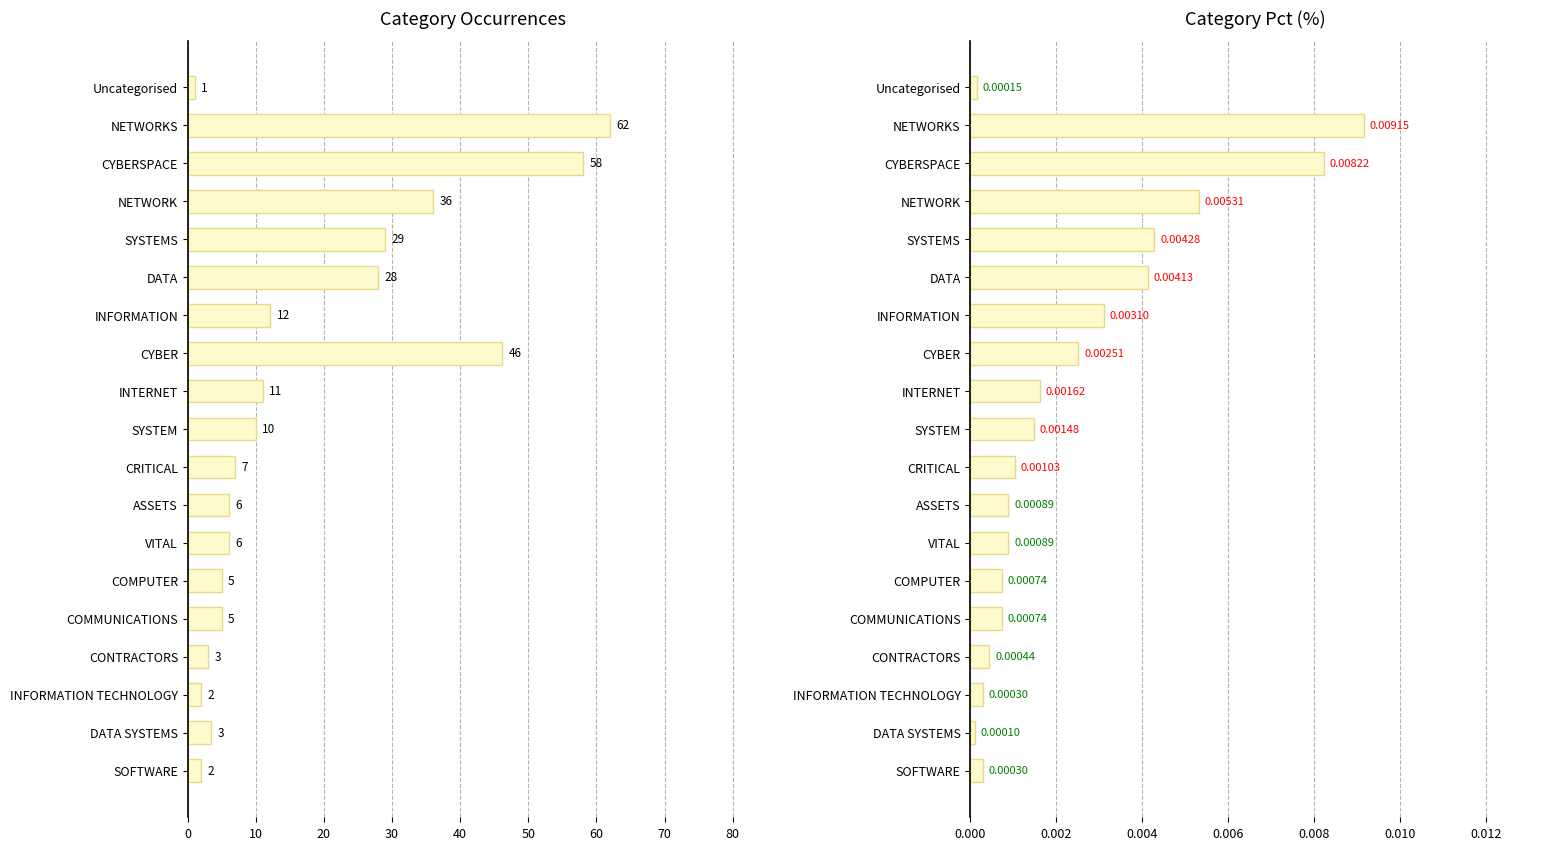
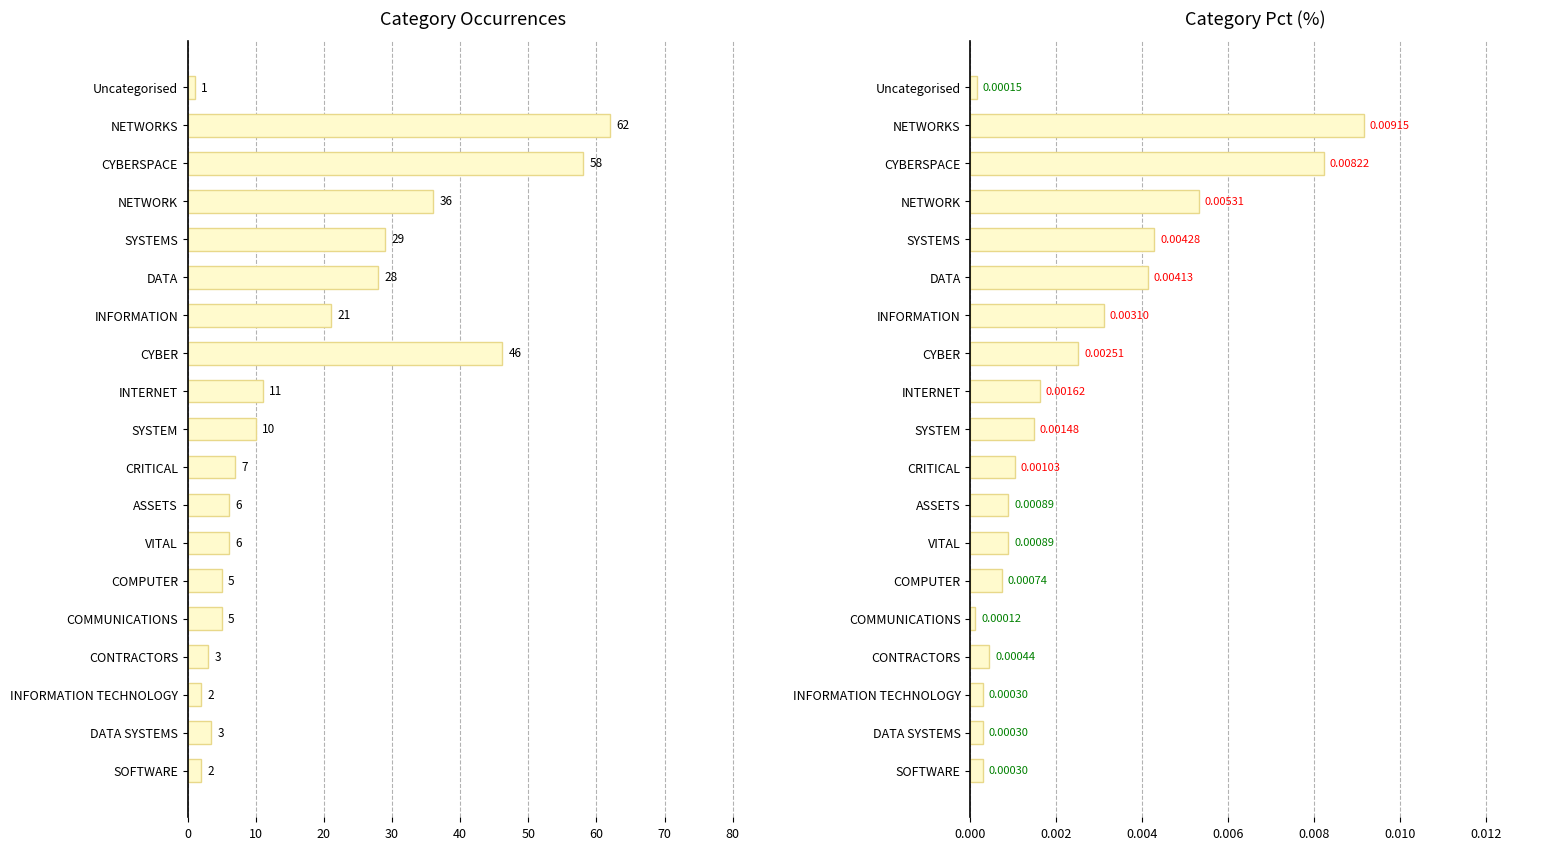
  {
    "Category Occurrences": {
      "Uncategorised": 1,
      "NETWORKS": 62,
      "CYBERSPACE": 58,
      "NETWORK": 36,
      "SYSTEMS": 29,
      "DATA": 28,
-     "INFORMATION": 12,
+     "INFORMATION": 21,
      "CYBER": 46,
      "INTERNET": 11,
      "SYSTEM": 10,
      "CRITICAL": 7,
      "ASSETS": 6,
      "VITAL": 6,
      "COMPUTER": 5,
      "COMMUNICATIONS": 5,
      "CONTRACTORS": 3,
      "INFORMATION TECHNOLOGY": 2,
      "DATA SYSTEMS": 3,
      "SOFTWARE": 2
    },
    "Category Pct (%)": {
      "Uncategorised": 0.00015,
      "NETWORKS": 0.00915,
      "CYBERSPACE": 0.00822,
      "NETWORK": 0.00531,
      "SYSTEMS": 0.00428,
      "DATA": 0.00413,
      "INFORMATION": 0.00310,
      "CYBER": 0.00251,
      "INTERNET": 0.00162,
      "SYSTEM": 0.00148,
      "CRITICAL": 0.00103,
      "ASSETS": 0.00089,
      "VITAL": 0.00089,
      "COMPUTER": 0.00074,
-     "COMMUNICATIONS": 0.00074,
+     "COMMUNICATIONS": 0.00012,
      "CONTRACTORS": 0.00044,
      "INFORMATION TECHNOLOGY": 0.00030,
-     "DATA SYSTEMS": 0.00010,
+     "DATA SYSTEMS": 0.00030,
      "SOFTWARE": 0.00030
    }
  }
